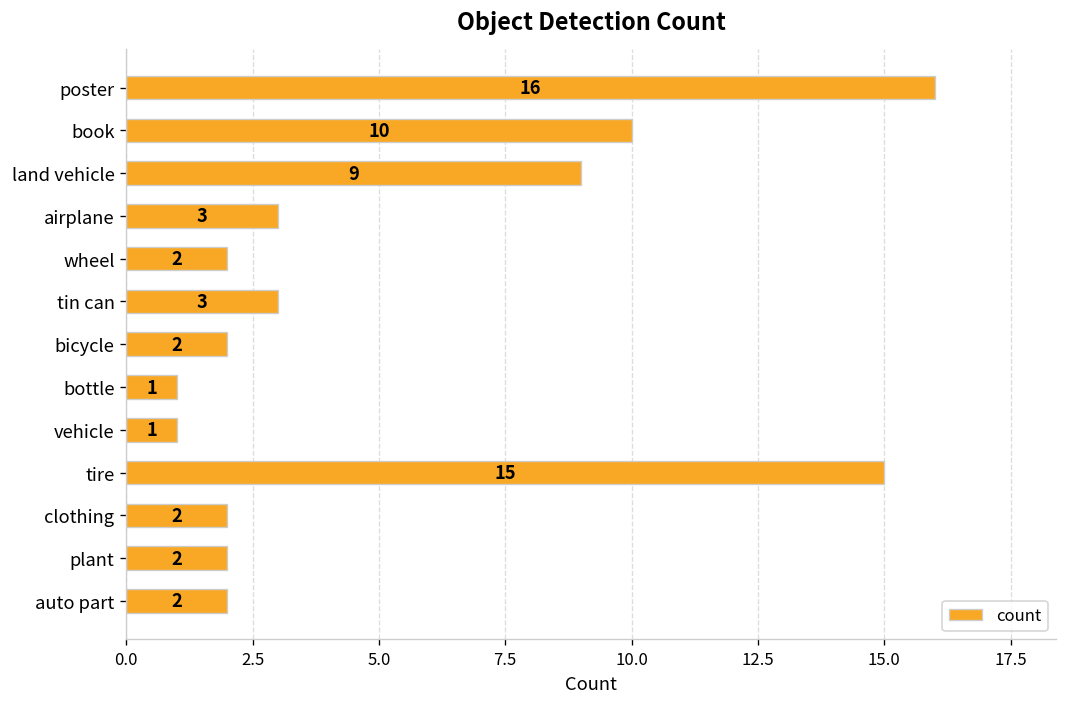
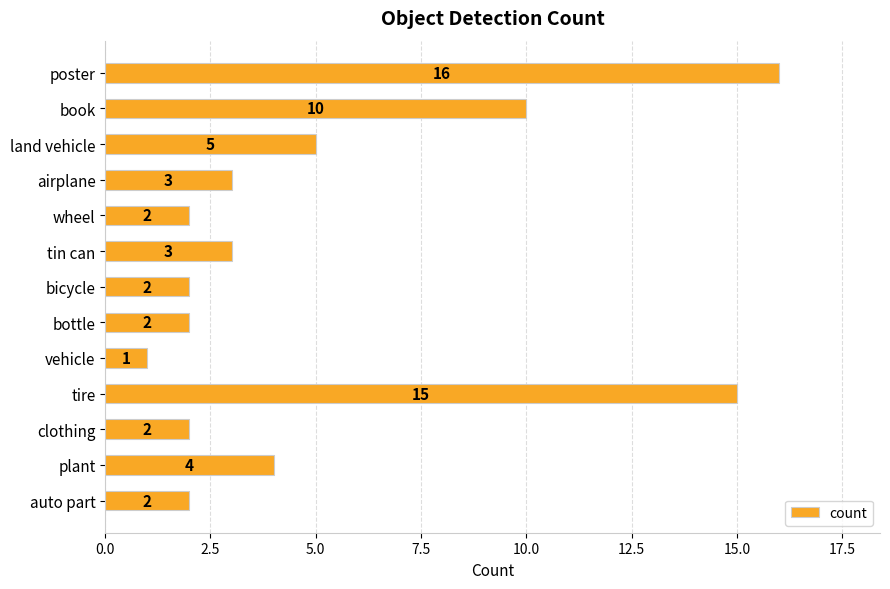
  {
    "poster": 16,
    "book": 10,
-   "land vehicle": 9,
+   "land vehicle": 5,
    "airplane": 3,
    "wheel": 2,
    "tin can": 3,
    "bicycle": 2,
-   "bottle": 1,
+   "bottle": 2,
    "vehicle": 1,
    "tire": 15,
    "clothing": 2,
-   "plant": 2,
+   "plant": 4,
    "auto part": 2
  }
